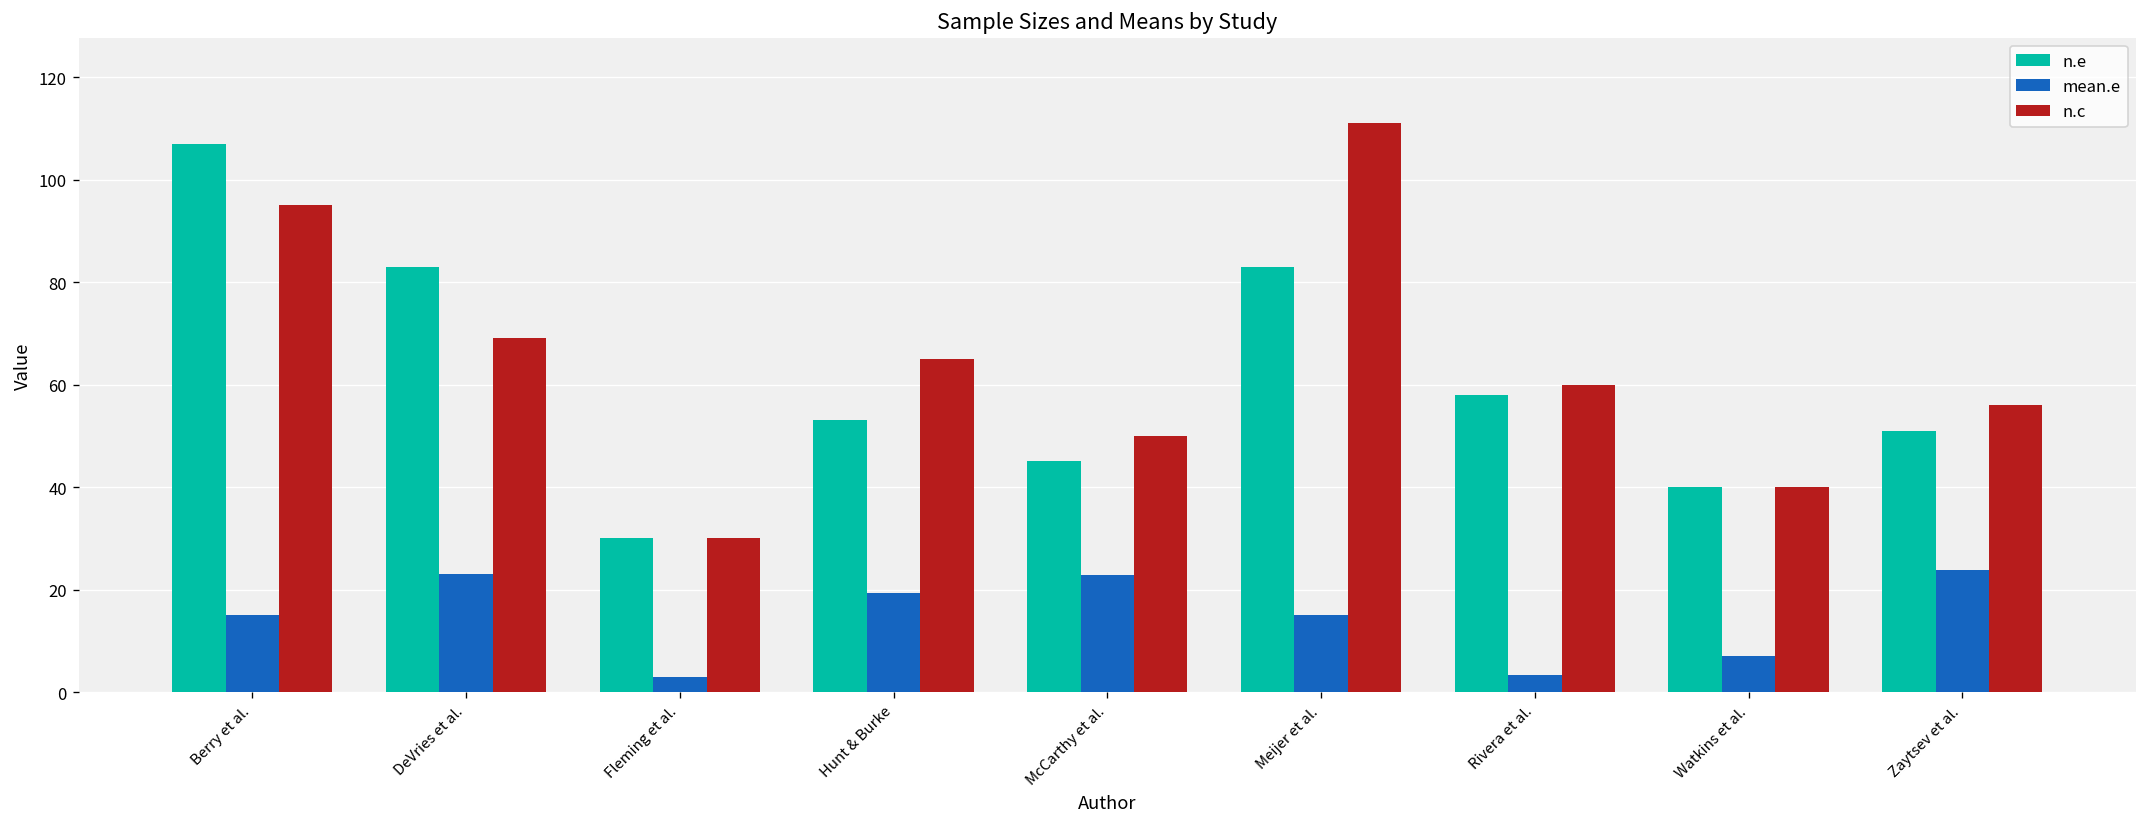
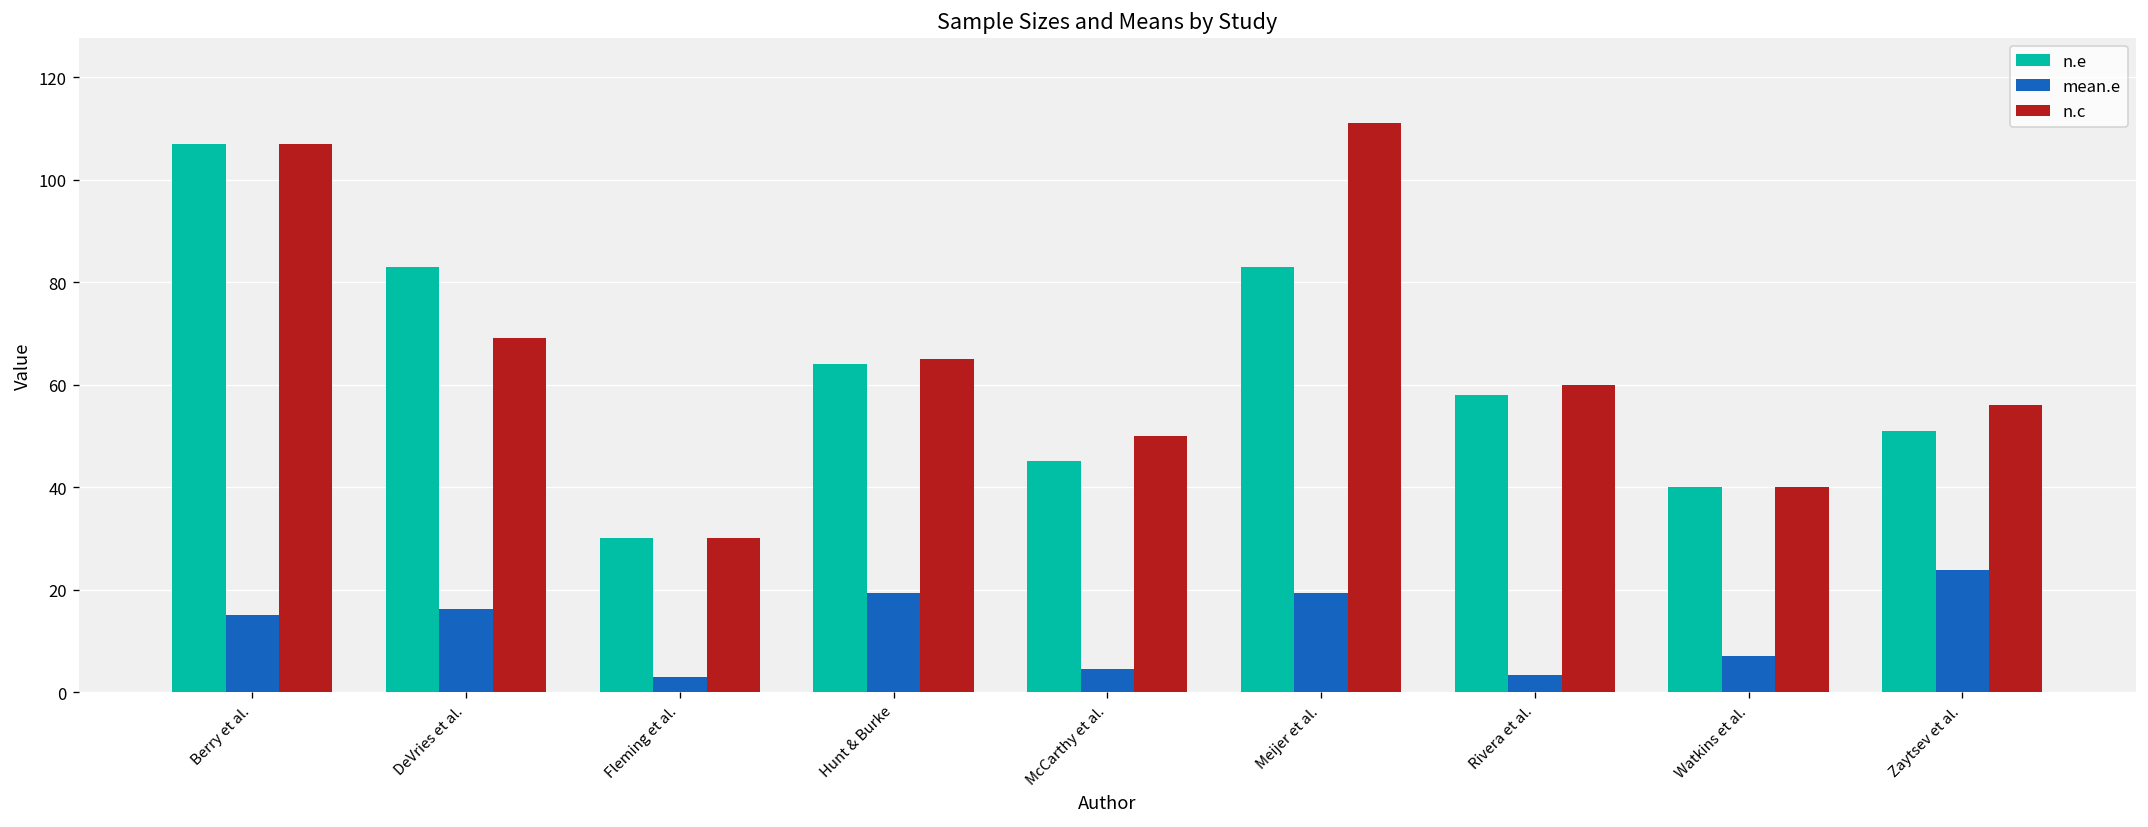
  {
    "n.e": {
      "Berry et al.": 107,
      "DeVries et al.": 83,
      "Fleming et al.": 30,
-     "Hunt & Burke": 53,
+     "Hunt & Burke": 64,
      "McCarthy et al.": 45,
      "Meijer et al.": 83,
      "Rivera et al.": 58,
      "Watkins et al.": 40,
      "Zaytsev et al.": 51
    },
    "mean.e": {
      "Berry et al.": 15,
-     "DeVries et al.": 23,
+     "DeVries et al.": 16,
      "Fleming et al.": 3,
      "Hunt & Burke": 19,
-     "McCarthy et al.": 23,
-     "Meijer et al.": 15,
+     "McCarthy et al.": 5,
+     "Meijer et al.": 19,
      "Rivera et al.": 3,
      "Watkins et al.": 7,
      "Zaytsev et al.": 24
    },
    "n.c": {
-     "Berry et al.": 95,
+     "Berry et al.": 107,
      "DeVries et al.": 69,
      "Fleming et al.": 30,
      "Hunt & Burke": 65,
      "McCarthy et al.": 50,
      "Meijer et al.": 111,
      "Rivera et al.": 60,
      "Watkins et al.": 40,
      "Zaytsev et al.": 56
    }
  }
